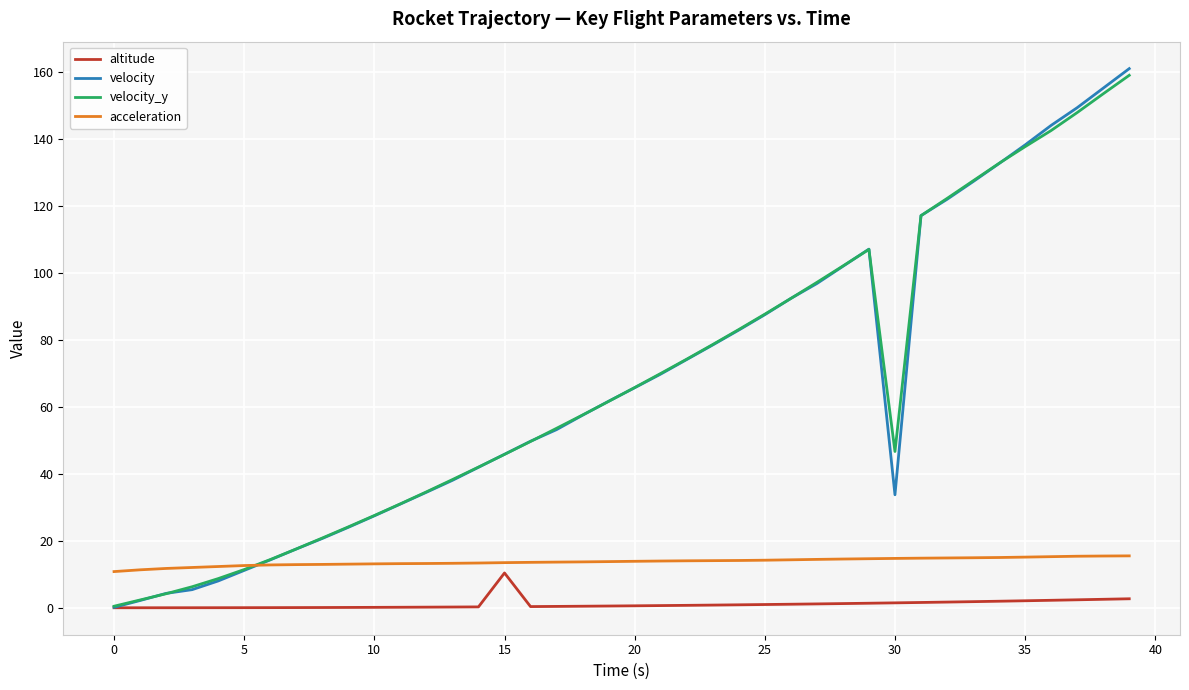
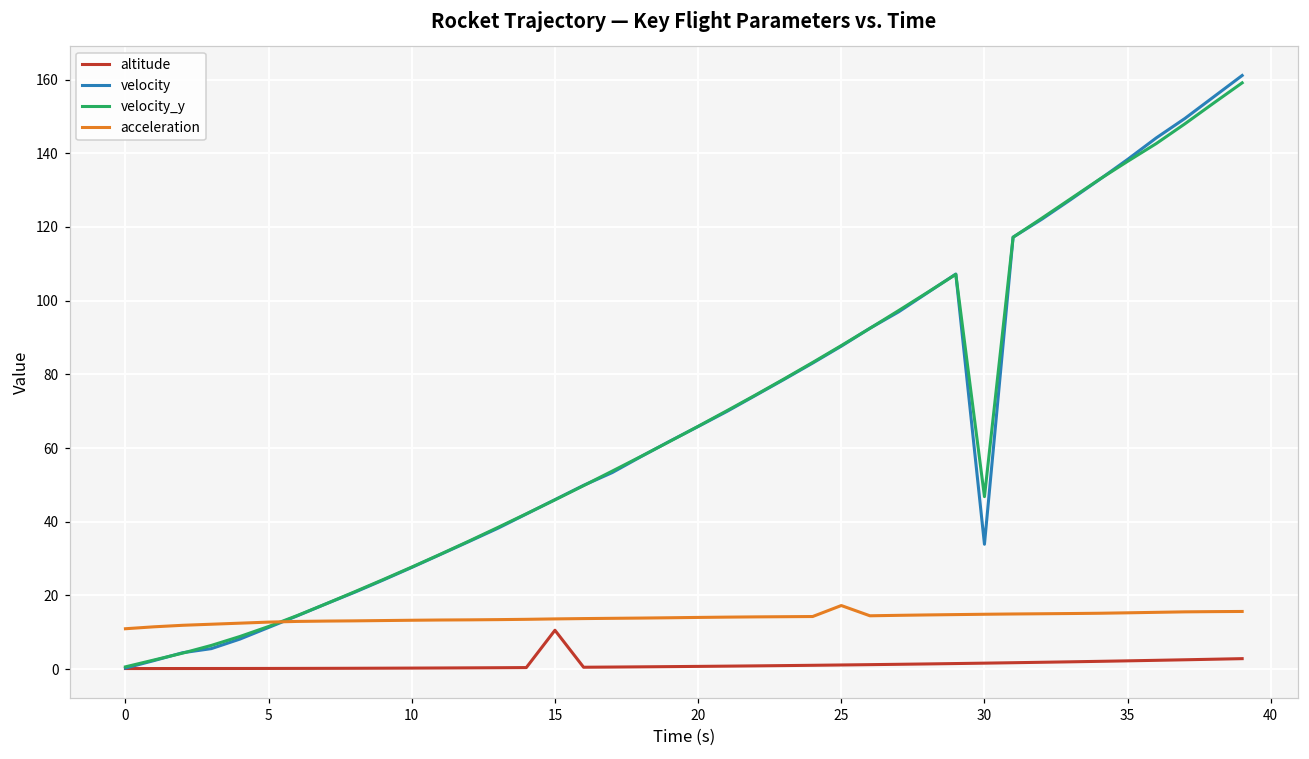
  {
    "altitude": {
      "5": 0,
      "10": 0,
      "15": 11,
      "20": 1,
      "25": 1,
      "30": 2,
      "35": 2
    },
    "velocity": {
      "30": 34
    },
    "velocity_y": {
      "30": 47
    },
    "acceleration": {
      "0": 11,
      "5": 13,
      "10": 13,
      "15": 14,
      "20": 14,
-     "25": 14,
+     "25": 17,
      "30": 15,
      "35": 15
    }
  }
